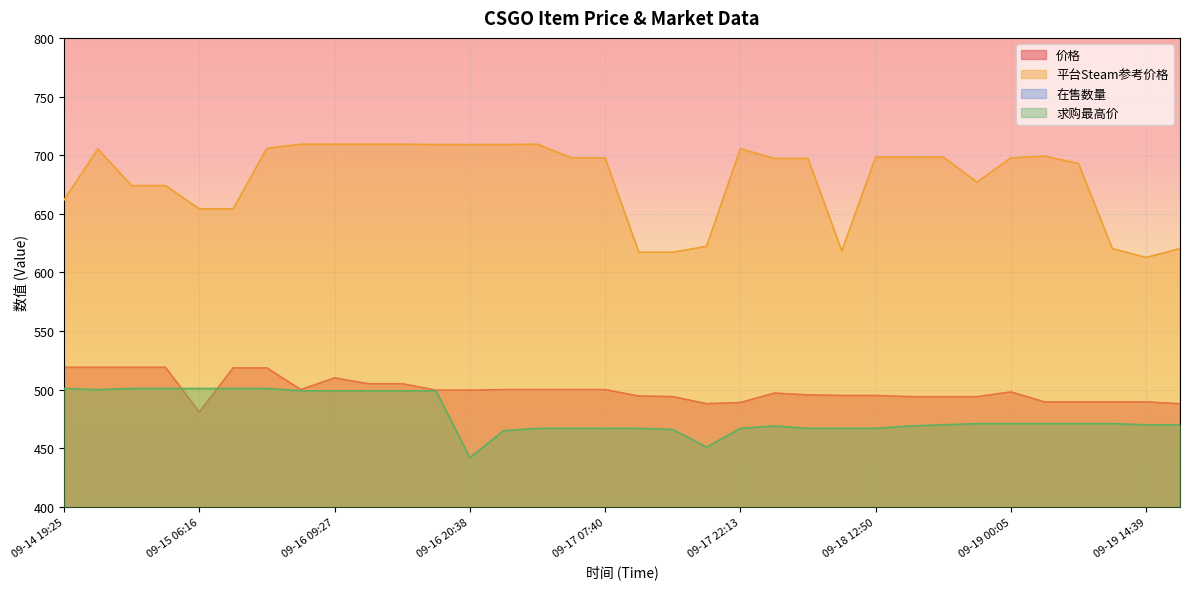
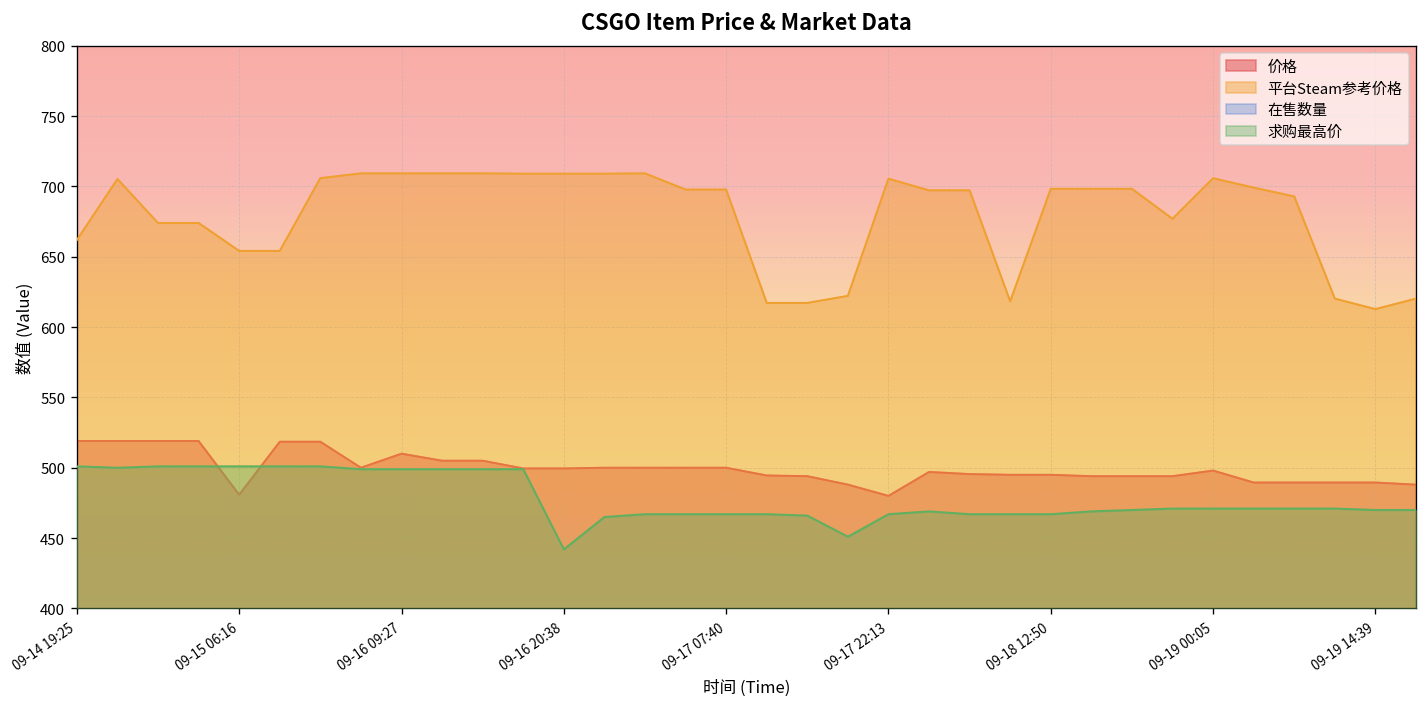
  {
    "价格": {
      "09-14 19:25": 519,
      "09-15 06:16": 481,
      "09-16 09:27": 510,
      "09-16 20:38": 500,
      "09-17 07:40": 500,
-     "09-17 22:13": 489,
+     "09-17 22:13": 480,
      "09-18 12:50": 495,
      "09-19 00:05": 498,
      "09-19 14:39": 489
    },
    "平台Steam参考价格": {
      "09-14 19:25": 662,
      "09-15 06:16": 654,
      "09-16 09:27": 709,
      "09-16 20:38": 709,
      "09-17 07:40": 698,
      "09-17 22:13": 705,
      "09-18 12:50": 698,
-     "09-19 00:05": 698,
+     "09-19 00:05": 706,
      "09-19 14:39": 613
    },
    "求购最高价": {
      "09-14 19:25": 501,
      "09-15 06:16": 501,
      "09-16 09:27": 499,
      "09-16 20:38": 442,
      "09-17 07:40": 467,
      "09-17 22:13": 467,
      "09-18 12:50": 467,
      "09-19 00:05": 471,
      "09-19 14:39": 470
    }
  }
